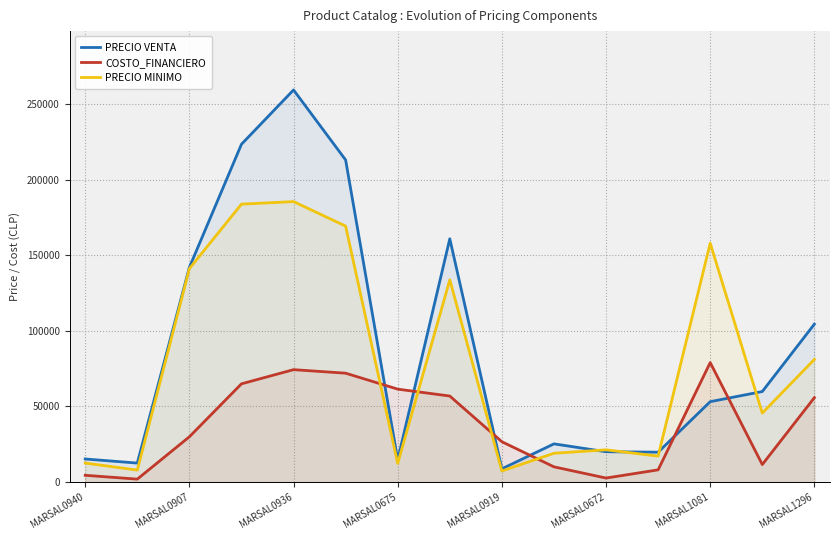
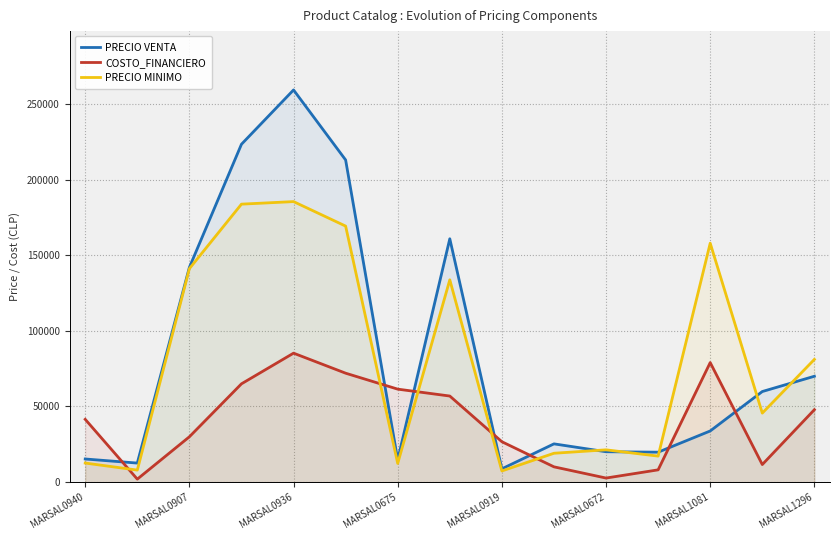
  {
    "PRECIO VENTA": {
      "MARSAL0940": 15000,
      "MARSAL0936": 259000,
      "MARSAL0675": 15000,
-     "MARSAL1081": 53000,
-     "MARSAL1296": 104000
+     "MARSAL1081": 34000,
+     "MARSAL1296": 70000
    },
    "COSTO_FINANCIERO": {
-     "MARSAL0940": 5000,
+     "MARSAL0940": 42000,
      "MARSAL0907": 30000,
-     "MARSAL0936": 74000,
+     "MARSAL0936": 85000,
      "MARSAL0675": 61000,
      "MARSAL0919": 27000,
      "MARSAL0672": 3000,
      "MARSAL1081": 79000,
-     "MARSAL1296": 56000
+     "MARSAL1296": 48000
    },
    "PRECIO MINIMO": {
      "MARSAL0940": 13000,
      "MARSAL0936": 185000,
      "MARSAL0675": 12000,
      "MARSAL1081": 158000,
      "MARSAL1296": 81000
    }
  }
